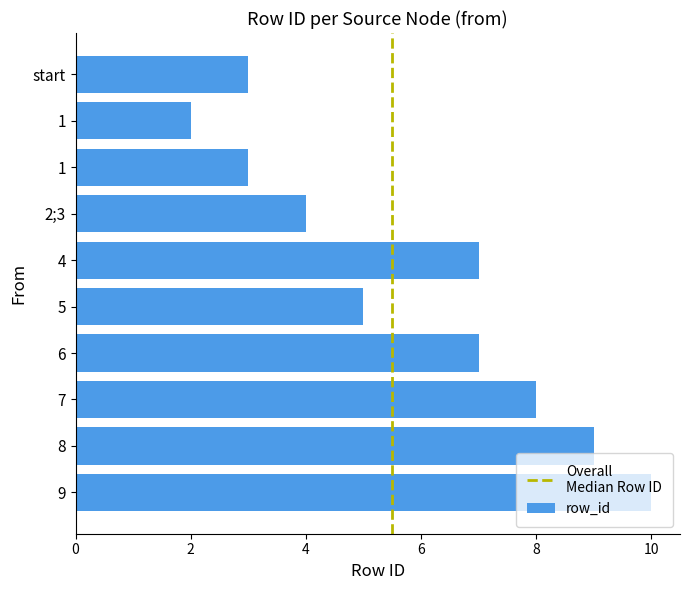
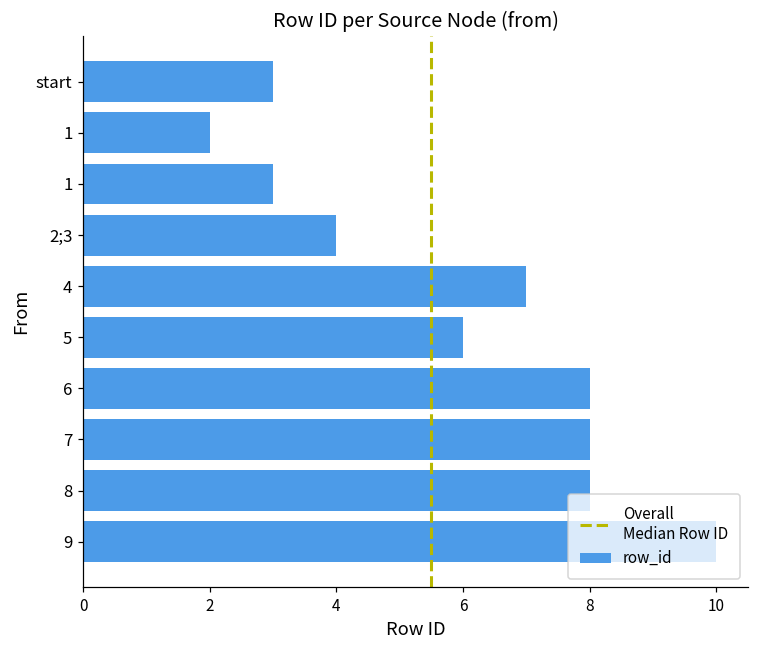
  {
    "start": 3,
    "2;3": 4,
    "4": 7,
-   "5": 5,
-   "6": 7,
+   "5": 6,
+   "6": 8,
    "7": 8,
-   "8": 9
+   "8": 8
  }
